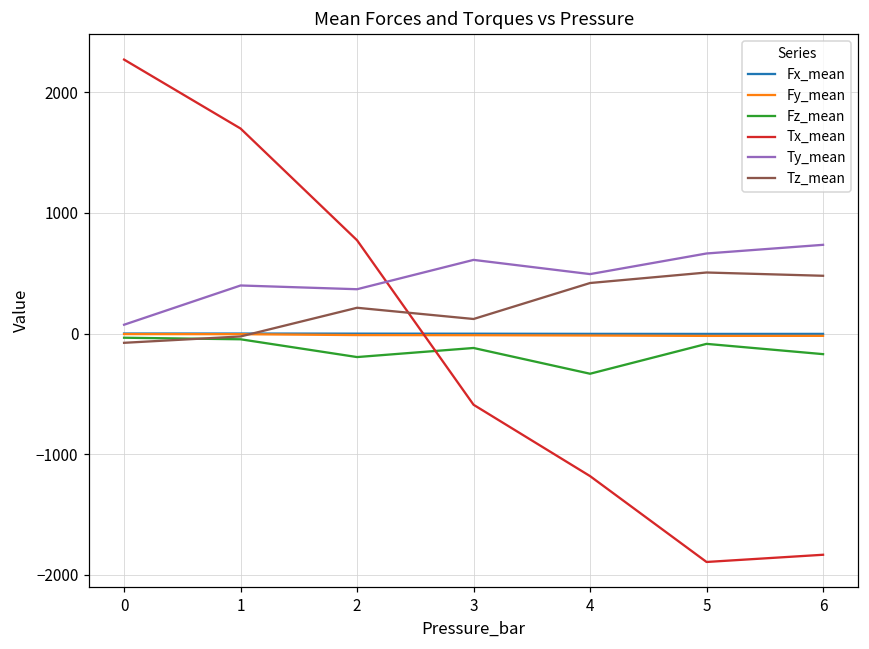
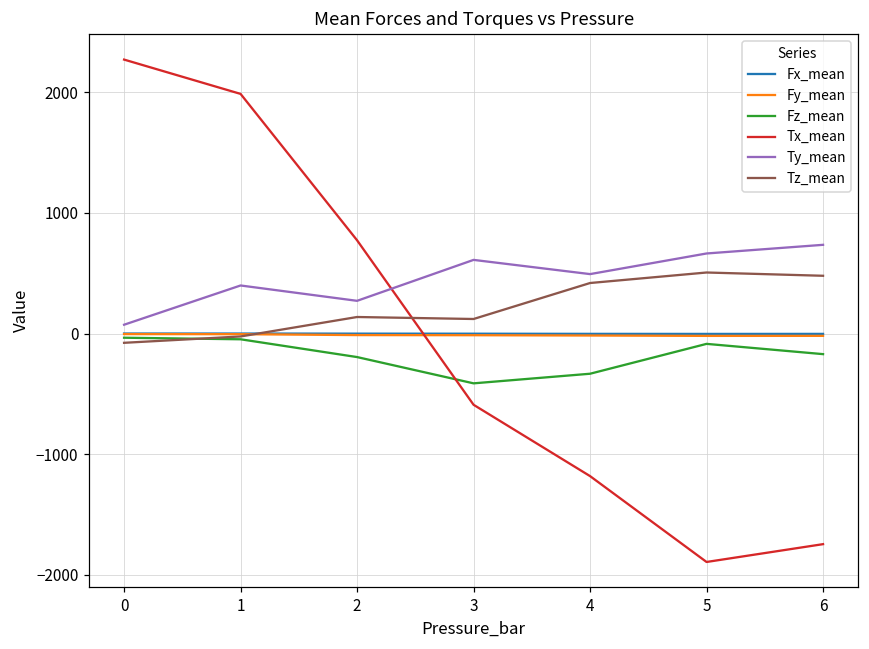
  {
    "Fz_mean": {
      "0": -30,
      "2": -200,
-     "3": -120,
+     "3": -410,
      "4": -330,
      "5": -90,
      "6": -170
    },
    "Tx_mean": {
      "0": 2270,
-     "1": 1700,
+     "1": 1990,
      "2": 770,
      "3": -590,
      "4": -1180,
      "5": -1890,
-     "6": -1830
+     "6": -1750
    },
    "Ty_mean": {
      "0": 70,
      "1": 400,
-     "2": 370,
+     "2": 270,
      "3": 610,
      "4": 490,
      "5": 660,
      "6": 740
    },
    "Tz_mean": {
      "0": -80,
-     "2": 210,
+     "2": 140,
      "3": 120,
      "4": 420,
      "5": 510,
      "6": 480
    }
  }
